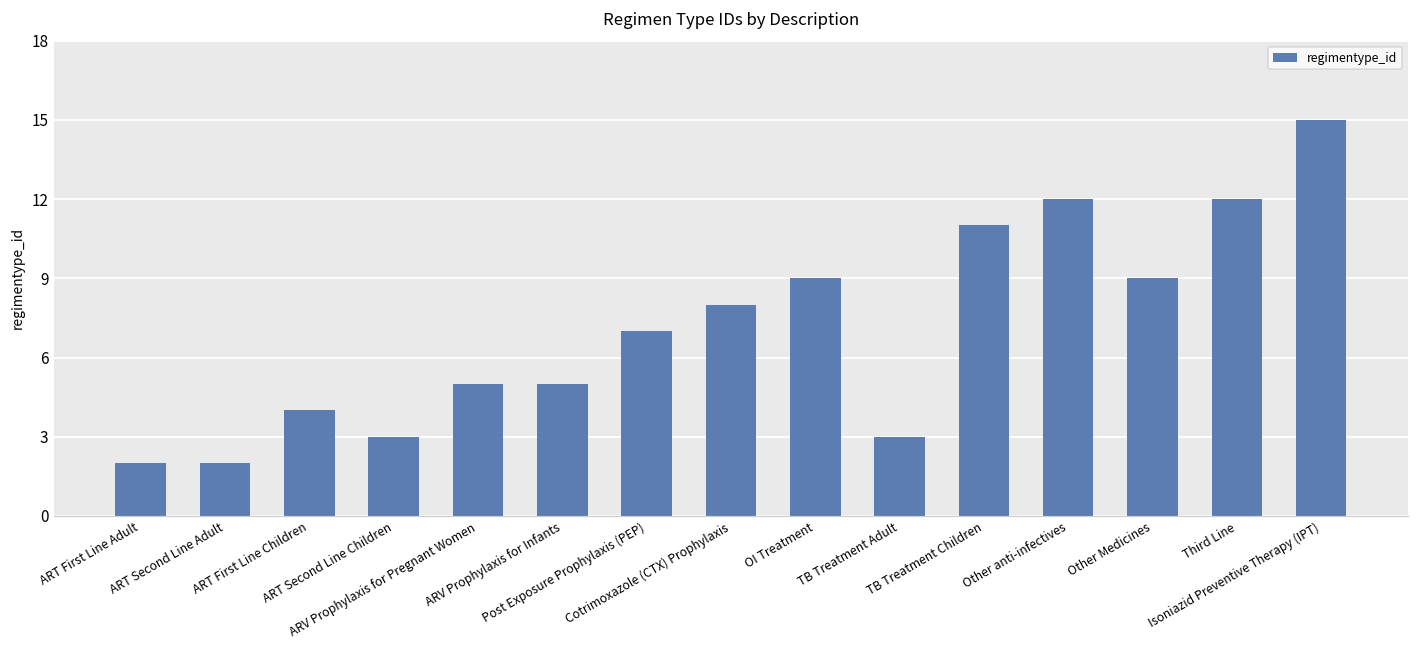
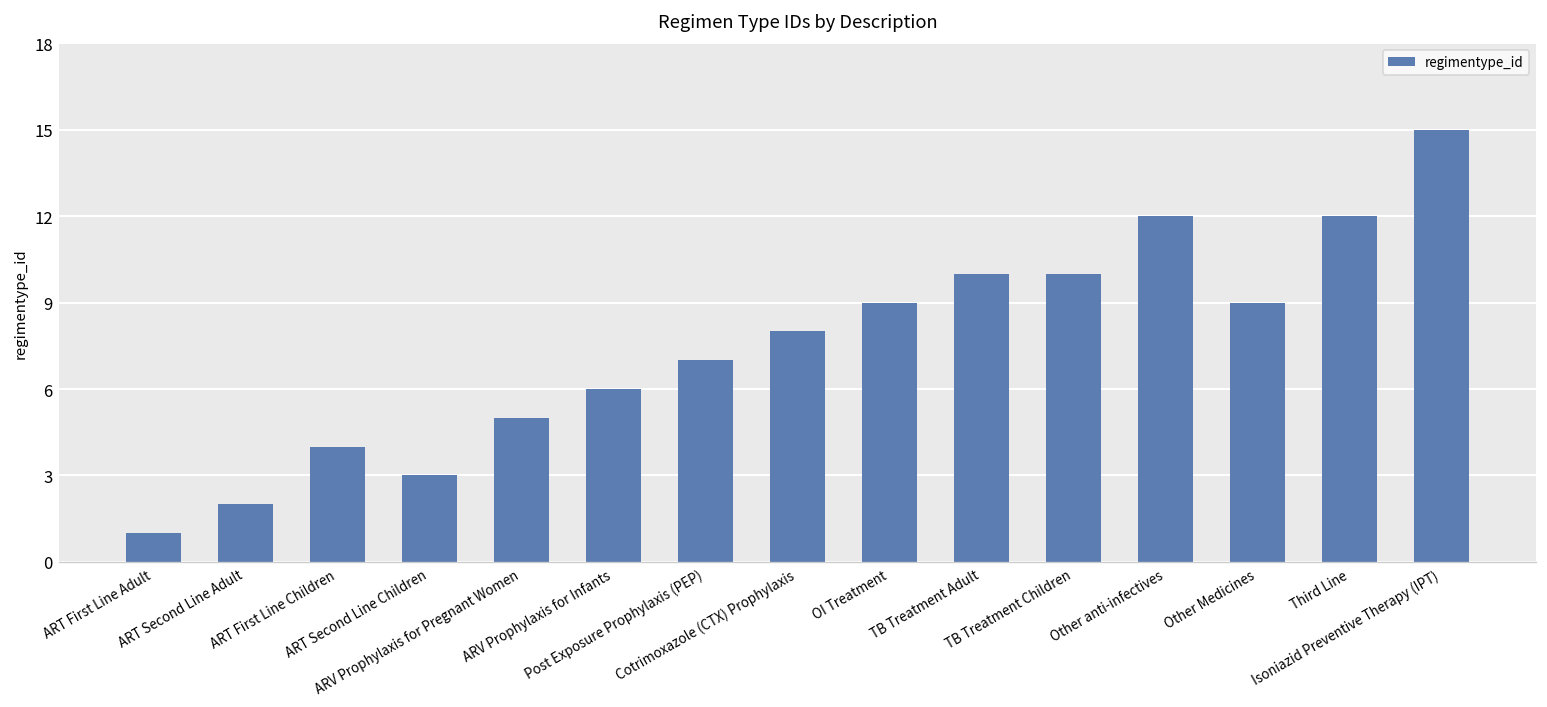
  {
-   "ART First Line Adult": 2,
+   "ART First Line Adult": 1,
    "ART Second Line Adult": 2,
    "ART First Line Children": 4,
    "ART Second Line Children": 3,
    "ARV Prophylaxis for Pregnant Women": 5,
-   "ARV Prophylaxis for Infants": 5,
+   "ARV Prophylaxis for Infants": 6,
    "Post Exposure Prophylaxis (PEP)": 7,
    "Cotrimoxazole (CTX) Prophylaxis": 8,
    "OI Treatment": 9,
-   "TB Treatment Adult": 3,
-   "TB Treatment Children": 11,
+   "TB Treatment Adult": 10,
+   "TB Treatment Children": 10,
    "Other anti-infectives": 12,
    "Other Medicines": 9,
    "Third Line": 12,
    "Isoniazid Preventive Therapy (IPT)": 15
  }
